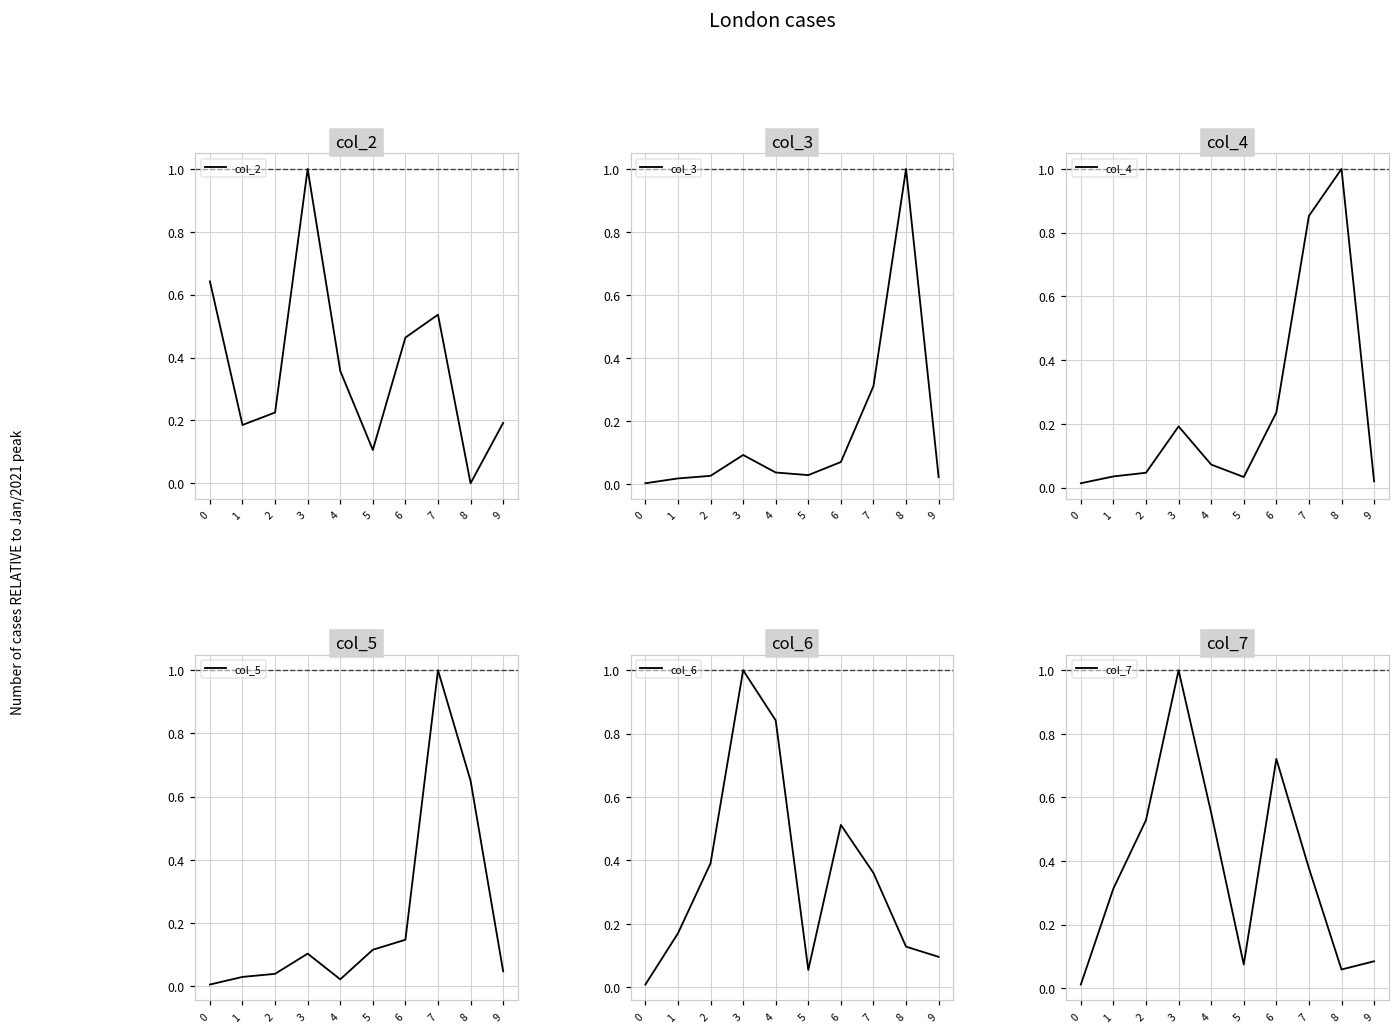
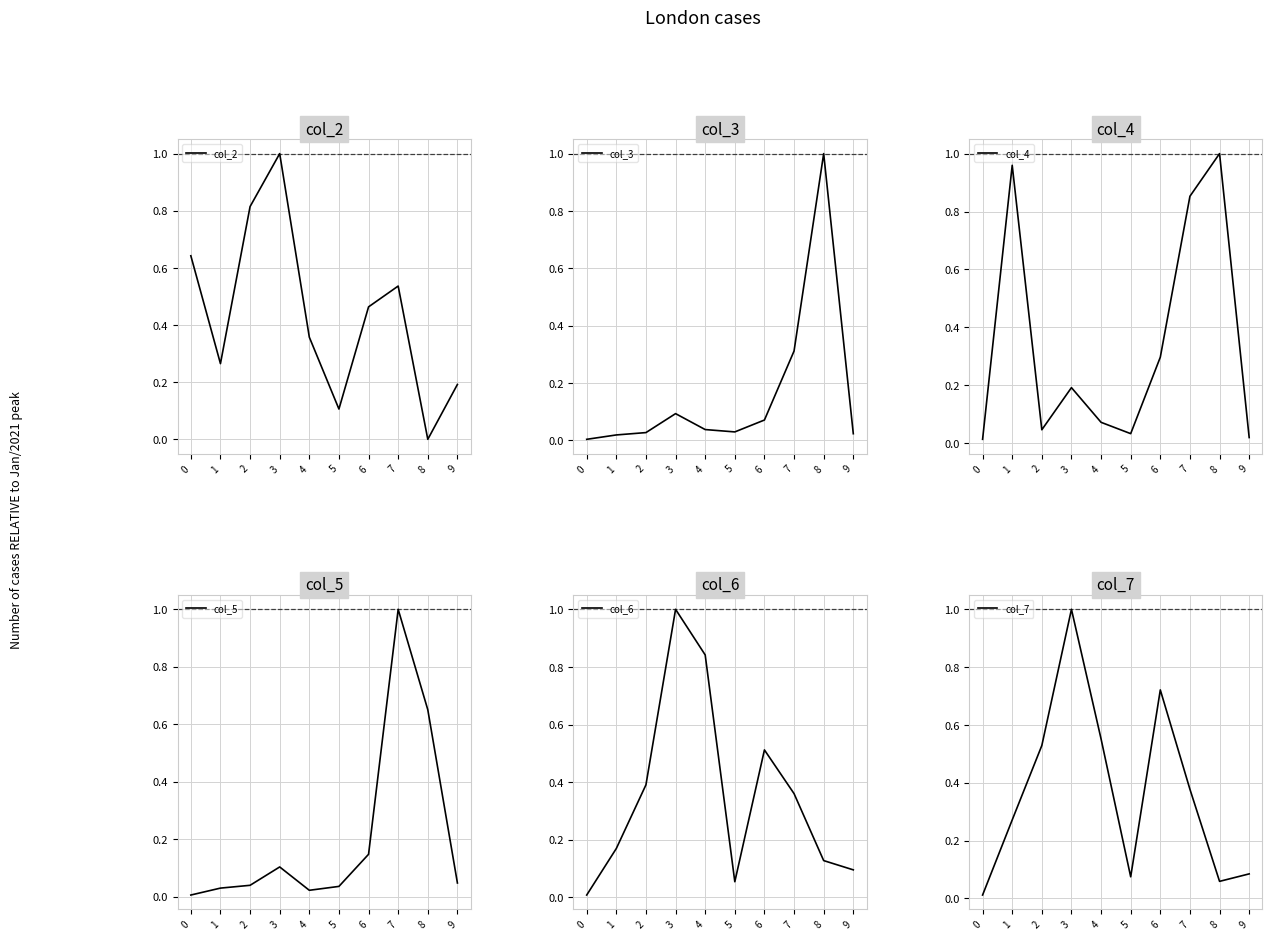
  {
    "col_2": {
      "0": 0.64,
-     "1": 0.19,
-     "2": 0.23,
+     "1": 0.26,
+     "2": 0.81,
      "3": 1.00,
      "4": 0.36,
      "5": 0.11,
      "6": 0.46,
      "7": 0.54,
      "8": 0.00,
      "9": 0.19
    },
    "col_3": {
      "0": 0.00,
      "1": 0.02,
      "2": 0.03,
      "3": 0.09,
      "4": 0.04,
      "5": 0.03,
      "6": 0.07,
      "7": 0.31,
      "8": 1.00,
      "9": 0.02
    },
    "col_4": {
      "0": 0.01,
-     "1": 0.03,
+     "1": 0.96,
      "2": 0.05,
      "3": 0.19,
      "4": 0.07,
      "5": 0.03,
-     "6": 0.24,
+     "6": 0.30,
      "7": 0.85,
      "8": 1.00,
      "9": 0.02
    },
    "col_5": {
      "0": 0.01,
      "1": 0.03,
      "2": 0.04,
      "3": 0.10,
      "4": 0.02,
-     "5": 0.12,
+     "5": 0.04,
      "6": 0.15,
      "7": 1.00,
      "8": 0.65,
      "9": 0.05
    },
    "col_6": {
      "0": 0.01,
      "1": 0.17,
      "2": 0.39,
      "3": 1.00,
      "4": 0.84,
      "5": 0.05,
      "6": 0.51,
      "7": 0.36,
      "8": 0.13,
      "9": 0.10
    },
    "col_7": {
      "0": 0.01,
-     "1": 0.31,
+     "1": 0.27,
      "2": 0.53,
      "3": 1.00,
      "4": 0.55,
      "5": 0.07,
      "6": 0.72,
      "7": 0.38,
      "8": 0.06,
      "9": 0.08
    }
  }
